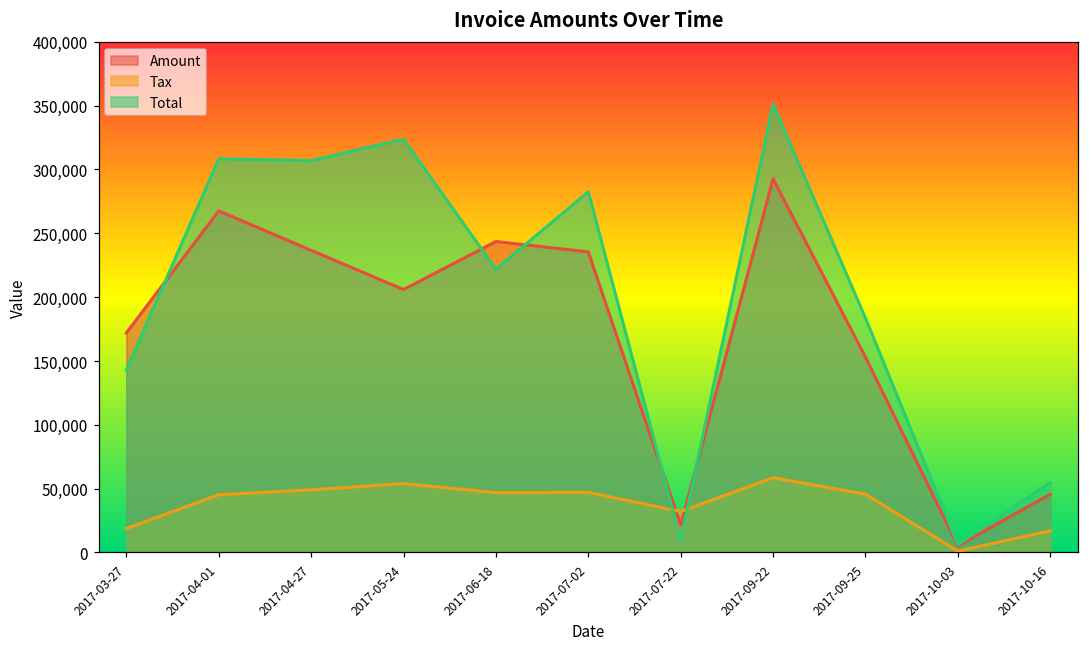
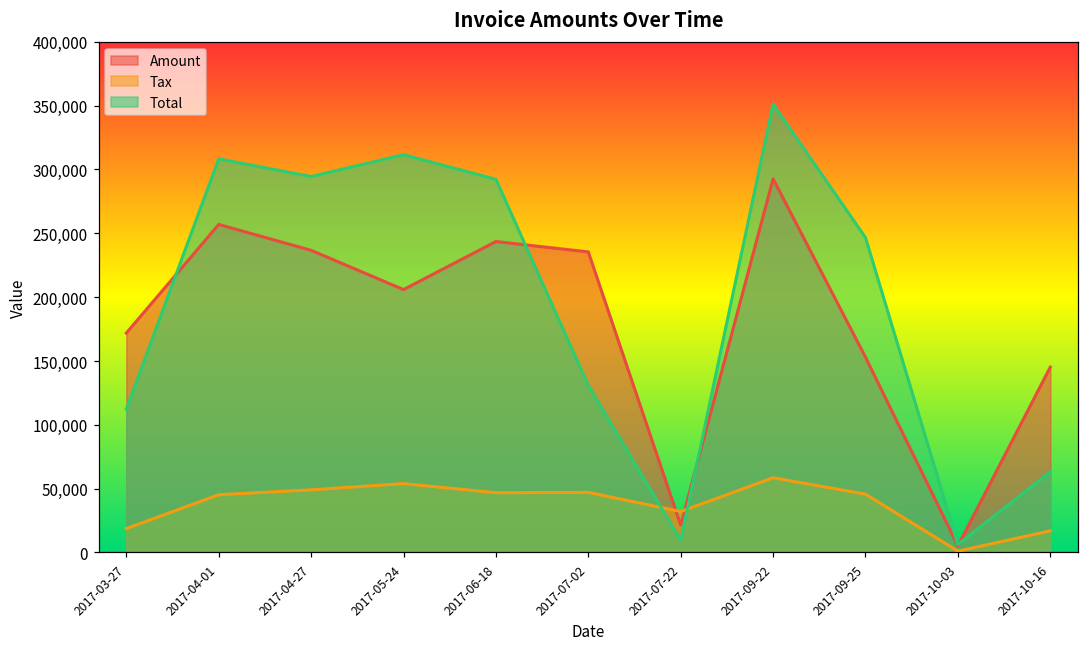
  {
    "Amount": {
      "2017-03-27": "172,000",
-     "2017-04-01": "268,000",
+     "2017-04-01": "257,000",
      "2017-04-27": "237,000",
      "2017-05-24": "206,000",
      "2017-06-18": "244,000",
      "2017-07-02": "235,000",
      "2017-07-22": "21,000",
      "2017-09-22": "293,000",
      "2017-09-25": "153,000",
-     "2017-10-16": "46,000"
+     "2017-10-16": "145,000"
    },
    "Tax": {
      "2017-03-27": "19,000",
      "2017-04-01": "45,000",
      "2017-04-27": "49,000",
      "2017-05-24": "54,000",
      "2017-06-18": "47,000",
      "2017-07-02": "47,000",
      "2017-07-22": "32,000",
      "2017-09-22": "59,000",
      "2017-09-25": "46,000",
      "2017-10-03": "1,000",
      "2017-10-16": "17,000"
    },
    "Total": {
-     "2017-03-27": "143,000",
+     "2017-03-27": "112,000",
      "2017-04-01": "308,000",
-     "2017-04-27": "307,000",
-     "2017-05-24": "324,000",
-     "2017-06-18": "222,000",
-     "2017-07-02": "283,000",
+     "2017-04-27": "294,000",
+     "2017-05-24": "312,000",
+     "2017-06-18": "292,000",
+     "2017-07-02": "131,000",
      "2017-07-22": "10,000",
      "2017-09-22": "351,000",
-     "2017-09-25": "184,000",
-     "2017-10-16": "55,000"
+     "2017-09-25": "247,000",
+     "2017-10-16": "63,000"
    }
  }
